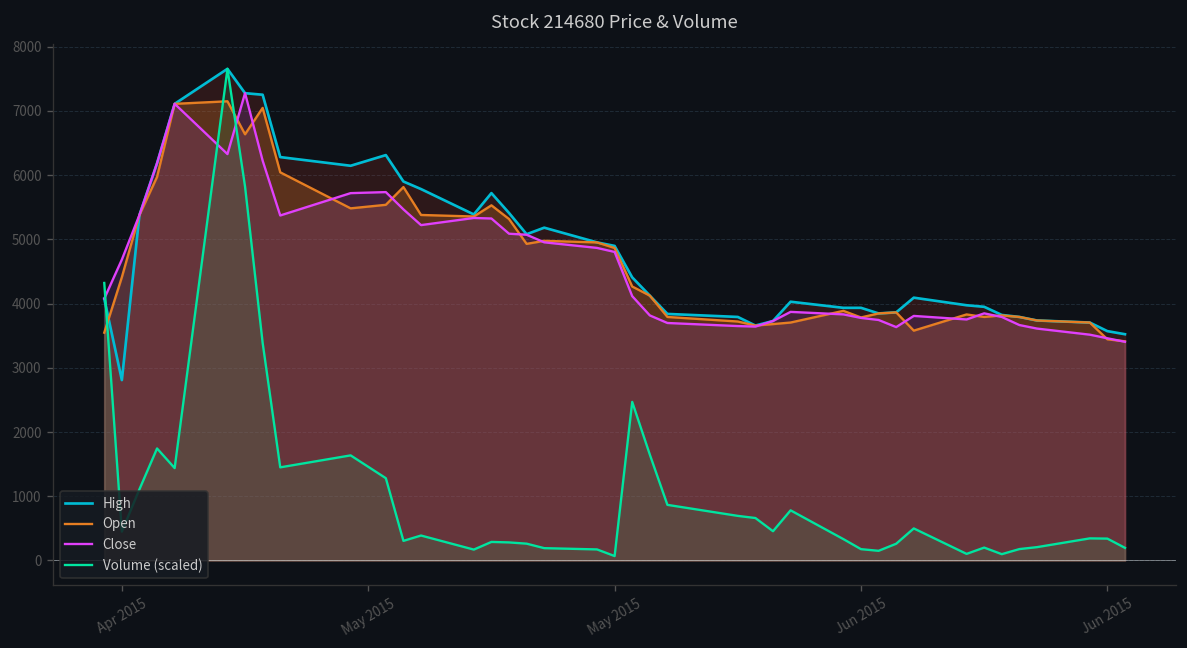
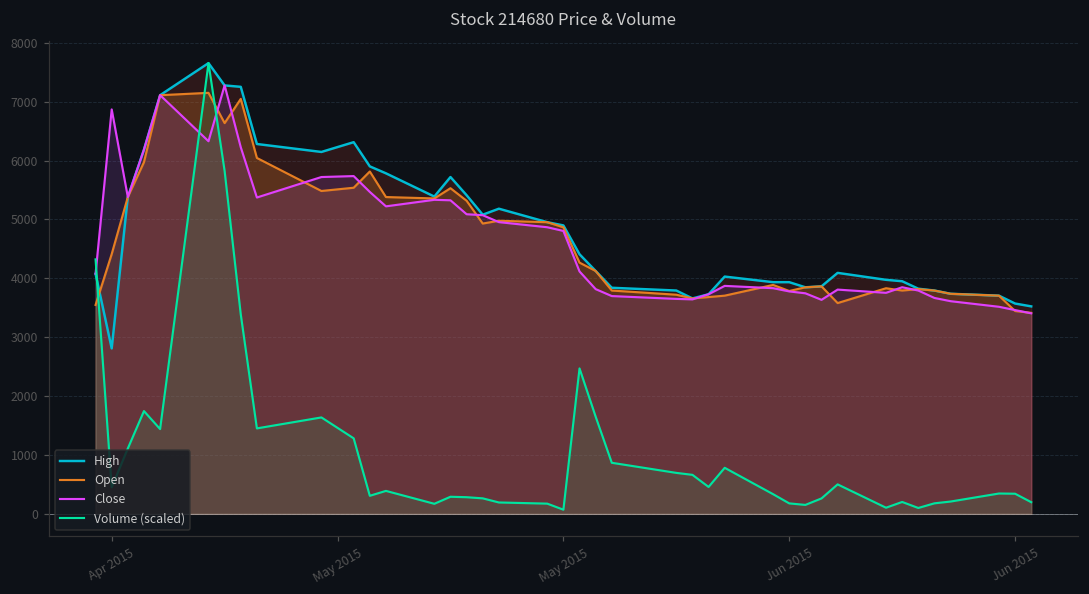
  {
    "High": {
      "Apr 2015": 2800
    },
    "Open": {
      "Apr 2015": 4400
    },
    "Close": {
-     "Apr 2015": 4700,
+     "Apr 2015": 6900,
      "May 2015": 4800
    },
    "Volume (scaled)": {
      "May 2015": 100
    }
  }
